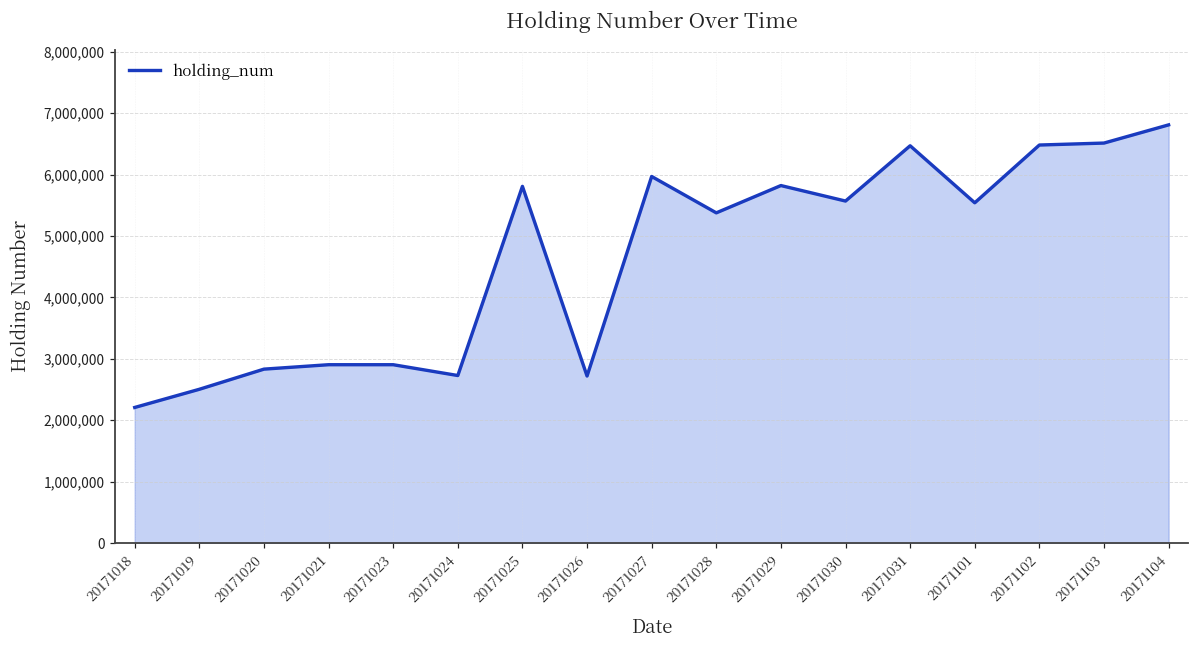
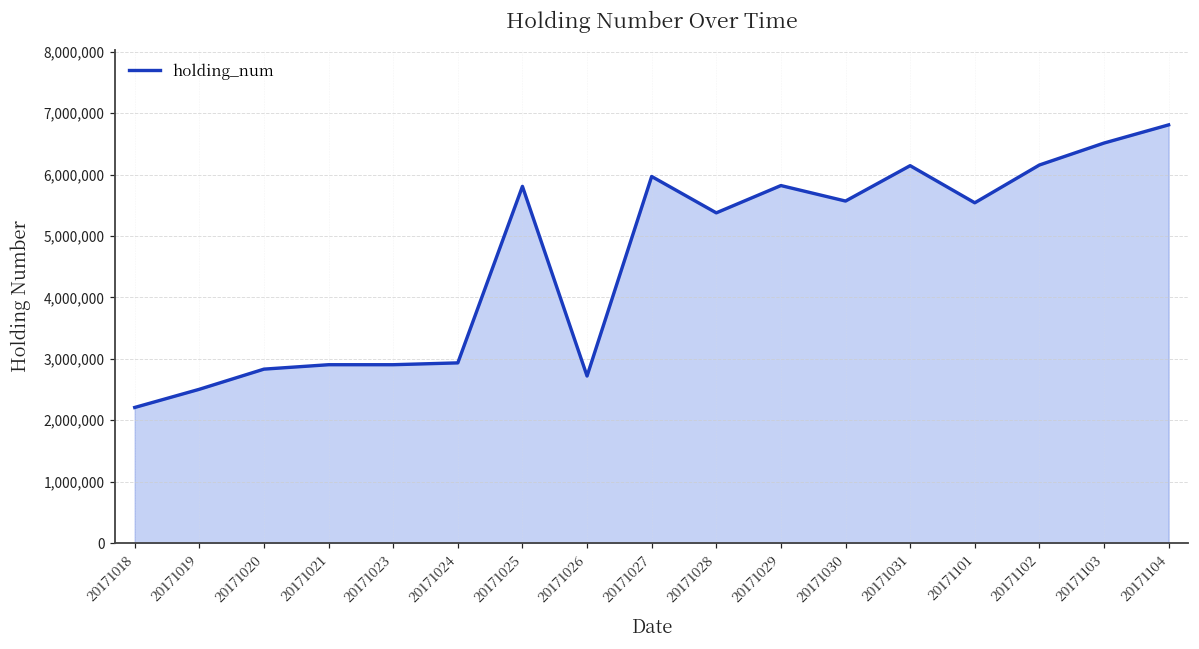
  {
    "20171018": "2,200,000",
    "20171019": "2,500,000",
    "20171020": "2,800,000",
    "20171021": "2,900,000",
    "20171023": "2,900,000",
-   "20171024": "2,700,000",
+   "20171024": "2,900,000",
    "20171025": "5,800,000",
    "20171026": "2,700,000",
    "20171027": "6,000,000",
    "20171028": "5,400,000",
    "20171029": "5,800,000",
    "20171030": "5,600,000",
-   "20171031": "6,500,000",
+   "20171031": "6,100,000",
    "20171101": "5,500,000",
-   "20171102": "6,500,000",
+   "20171102": "6,200,000",
    "20171103": "6,500,000",
    "20171104": "6,800,000"
  }
